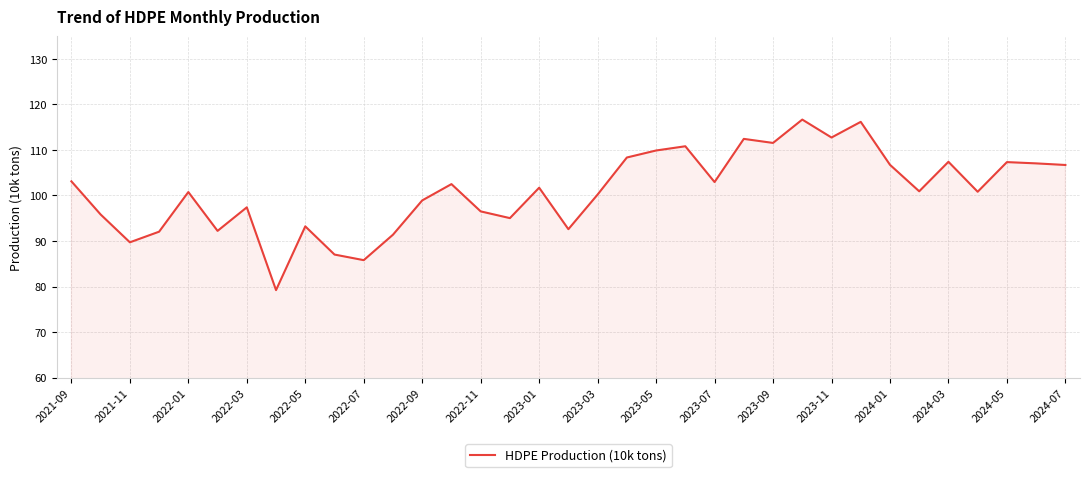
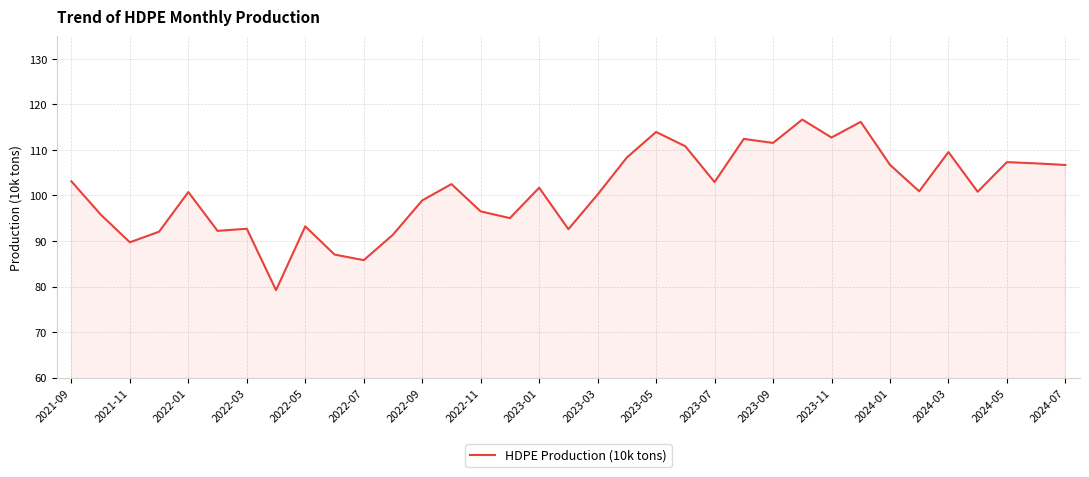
  {
    "2021-09": 103,
    "2021-11": 90,
    "2022-01": 101,
-   "2022-03": 97,
+   "2022-03": 93,
    "2022-05": 93,
    "2022-07": 86,
    "2022-09": 99,
    "2022-11": 97,
    "2023-01": 102,
    "2023-03": 100,
-   "2023-05": 110,
+   "2023-05": 114,
    "2023-07": 103,
    "2023-09": 112,
    "2023-11": 113,
    "2024-01": 107,
-   "2024-03": 107,
+   "2024-03": 110,
    "2024-05": 107,
    "2024-07": 107
  }
